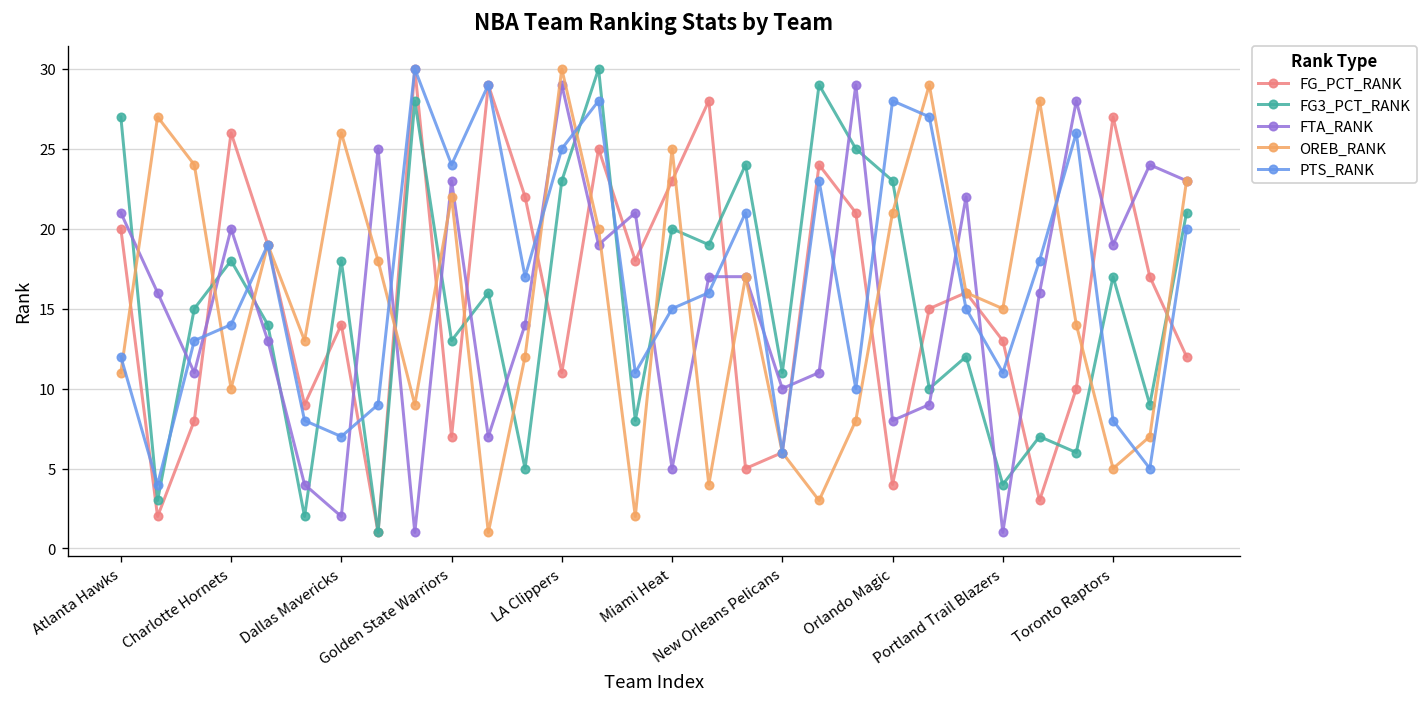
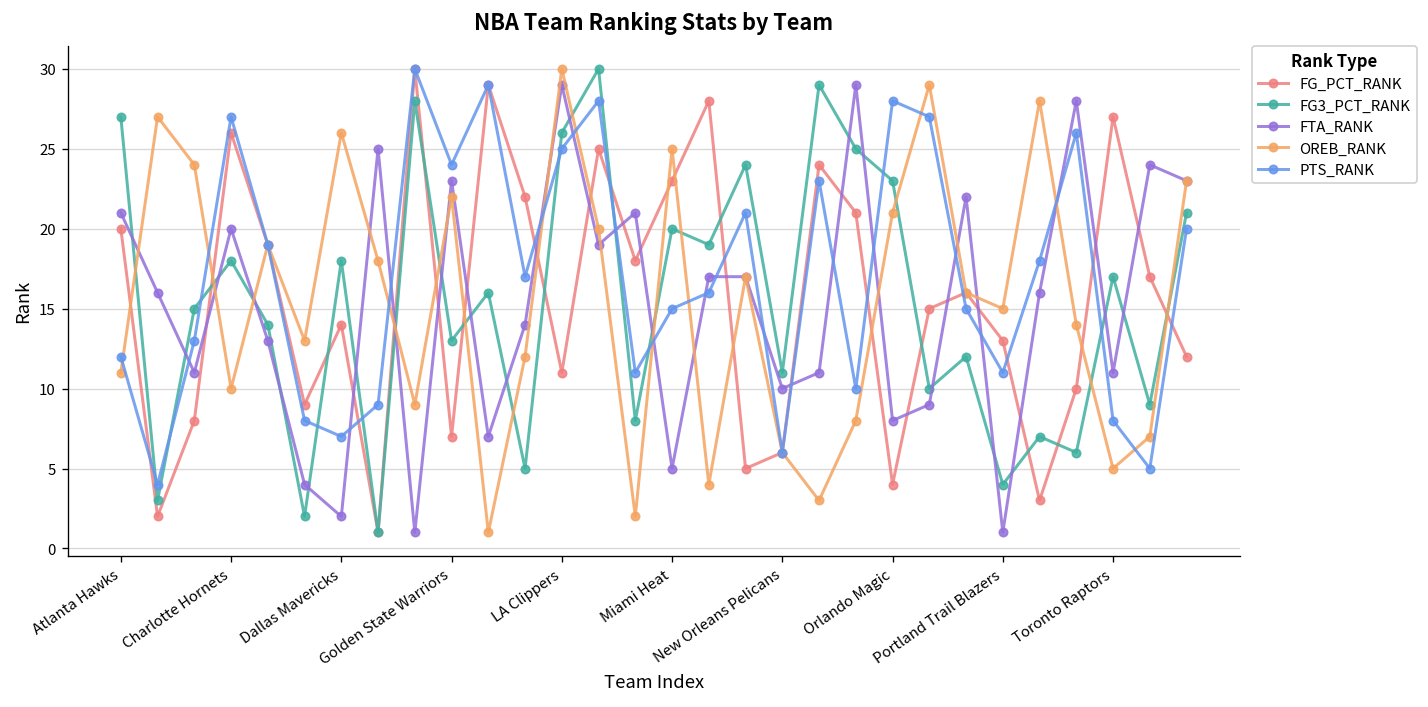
  {
    "FG3_PCT_RANK": {
      "Atlanta Hawks": 27,
      "Charlotte Hornets": 18,
      "Dallas Mavericks": 18,
      "Golden State Warriors": 13,
-     "LA Clippers": 23,
+     "LA Clippers": 26,
      "Miami Heat": 20,
      "New Orleans Pelicans": 11,
      "Orlando Magic": 23,
      "Portland Trail Blazers": 4,
      "Toronto Raptors": 17
    },
    "FTA_RANK": {
      "Atlanta Hawks": 21,
      "Charlotte Hornets": 20,
      "Dallas Mavericks": 2,
      "Golden State Warriors": 23,
      "LA Clippers": 29,
      "Miami Heat": 5,
      "New Orleans Pelicans": 10,
      "Orlando Magic": 8,
      "Portland Trail Blazers": 1,
-     "Toronto Raptors": 19
+     "Toronto Raptors": 11
    },
    "PTS_RANK": {
      "Atlanta Hawks": 12,
-     "Charlotte Hornets": 14,
+     "Charlotte Hornets": 27,
      "Dallas Mavericks": 7,
      "Golden State Warriors": 24,
      "LA Clippers": 25,
      "Miami Heat": 15,
      "Orlando Magic": 28,
      "Portland Trail Blazers": 11,
      "Toronto Raptors": 8
    }
  }
